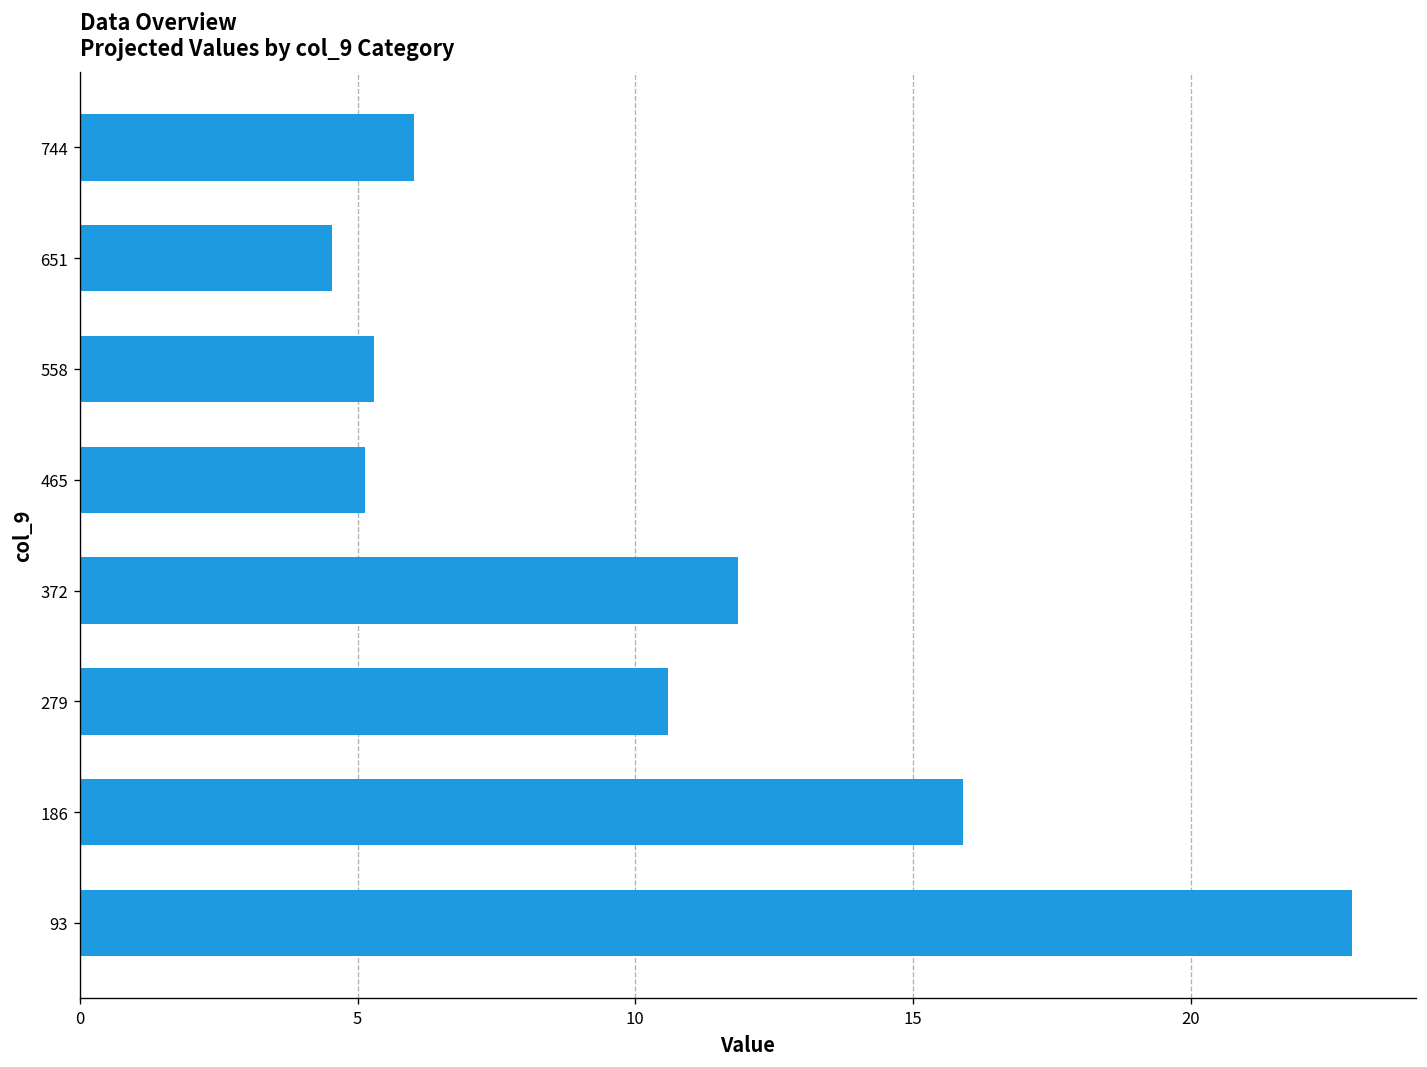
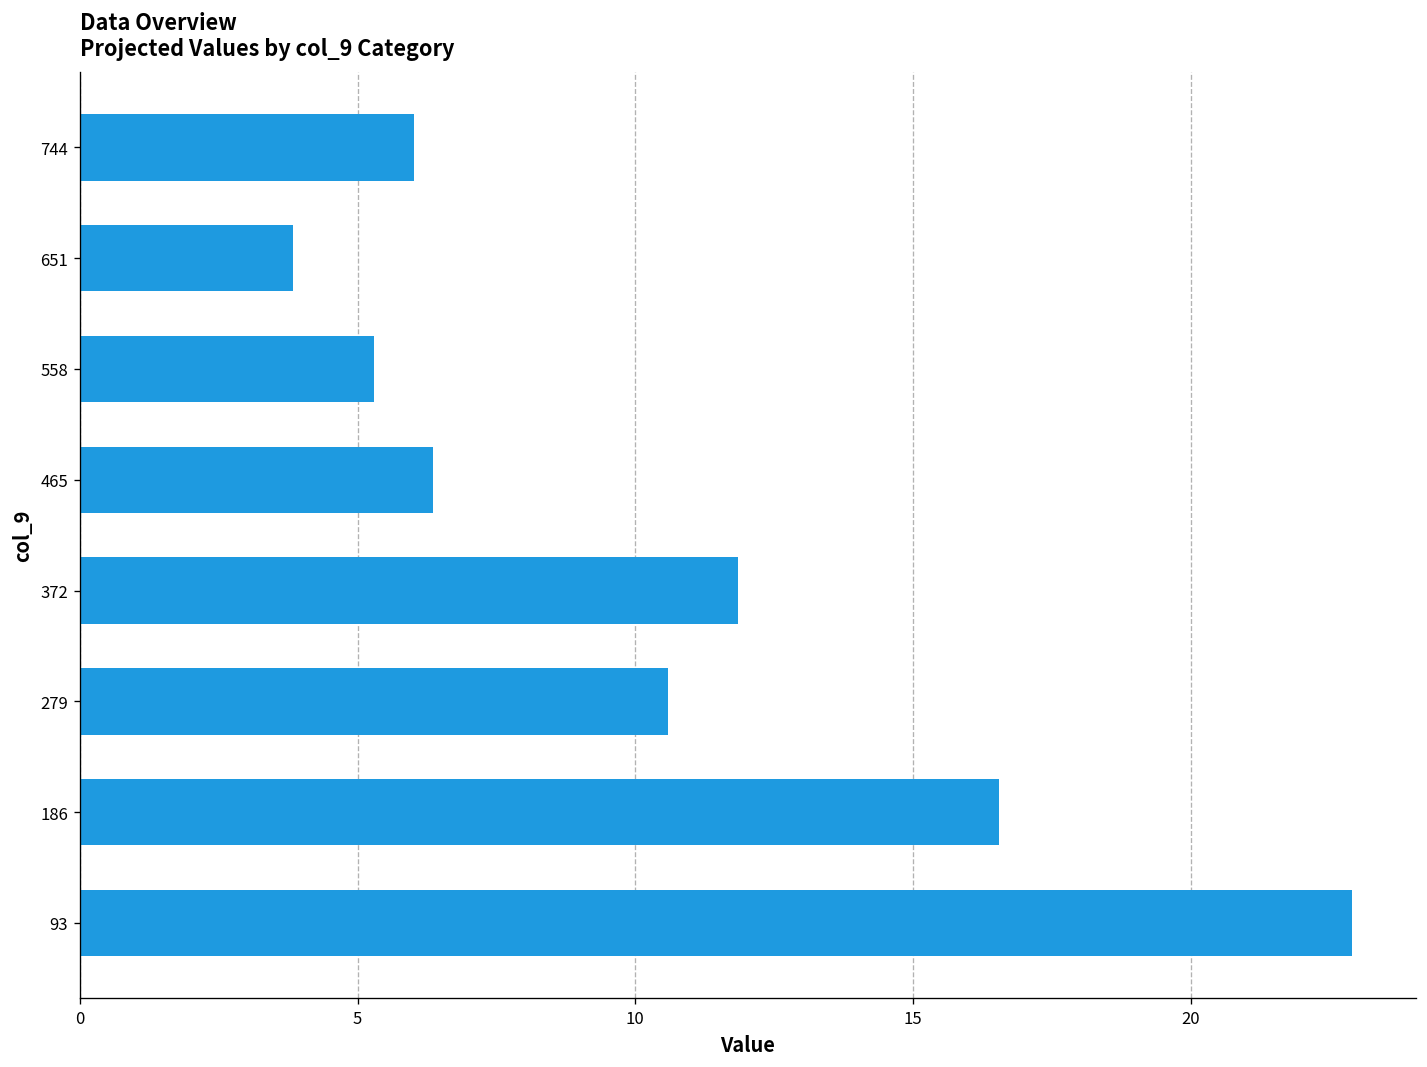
  {
    "744": 6.0,
-   "651": 4.5,
+   "651": 3.8,
    "558": 5.3,
-   "465": 5.1,
+   "465": 6.4,
    "372": 11.9,
    "279": 10.6,
-   "186": 15.9,
+   "186": 16.5,
    "93": 22.9
  }
